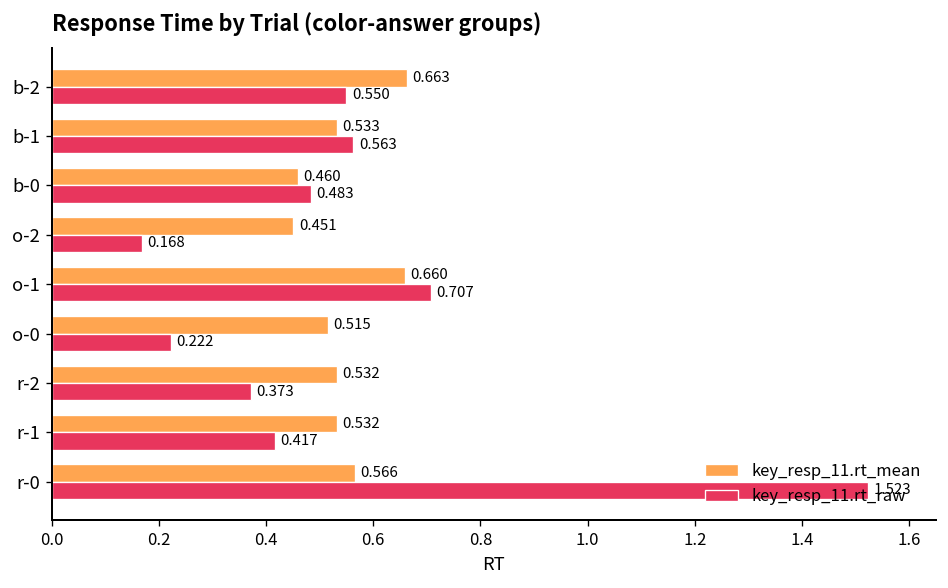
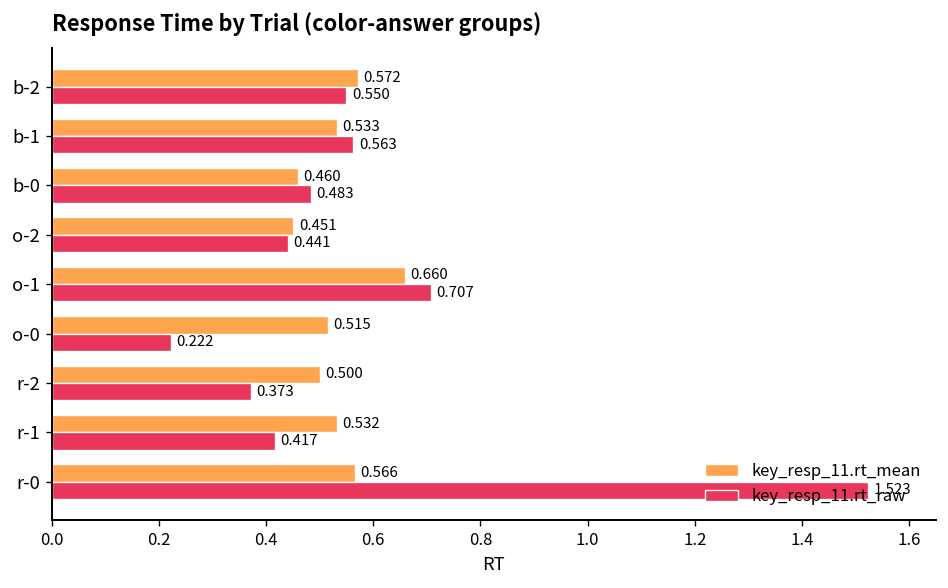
  {
    "key_resp_11.rt_mean": {
-     "b-2": 0.663,
+     "b-2": 0.572,
      "b-1": 0.533,
      "b-0": 0.460,
      "o-2": 0.451,
      "o-1": 0.660,
      "o-0": 0.515,
-     "r-2": 0.532,
+     "r-2": 0.500,
      "r-1": 0.532,
      "r-0": 0.566
    },
    "key_resp_11.rt_raw": {
      "b-2": 0.550,
      "b-1": 0.563,
      "b-0": 0.483,
-     "o-2": 0.168,
+     "o-2": 0.441,
      "o-1": 0.707,
      "o-0": 0.222,
      "r-2": 0.373,
      "r-1": 0.417,
      "r-0": 1.523
    }
  }
